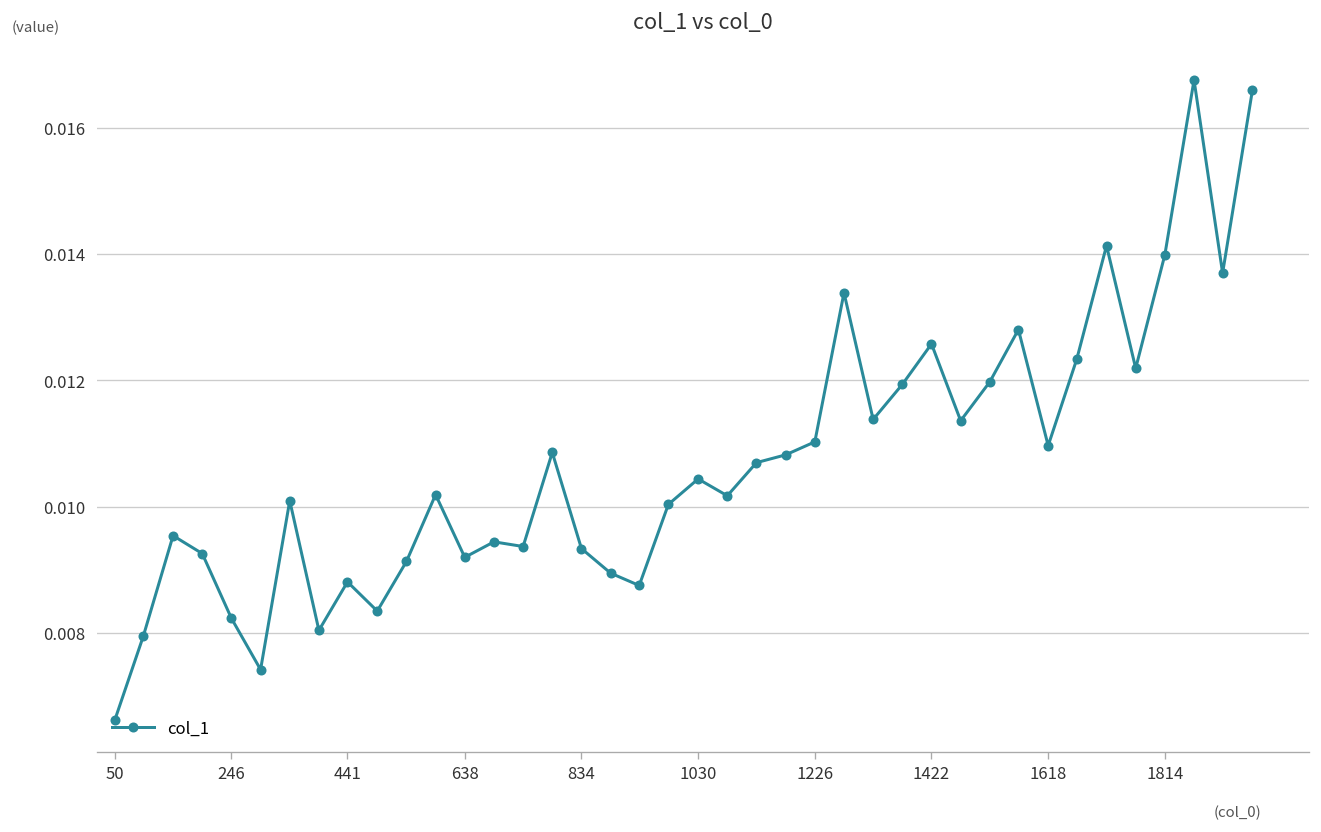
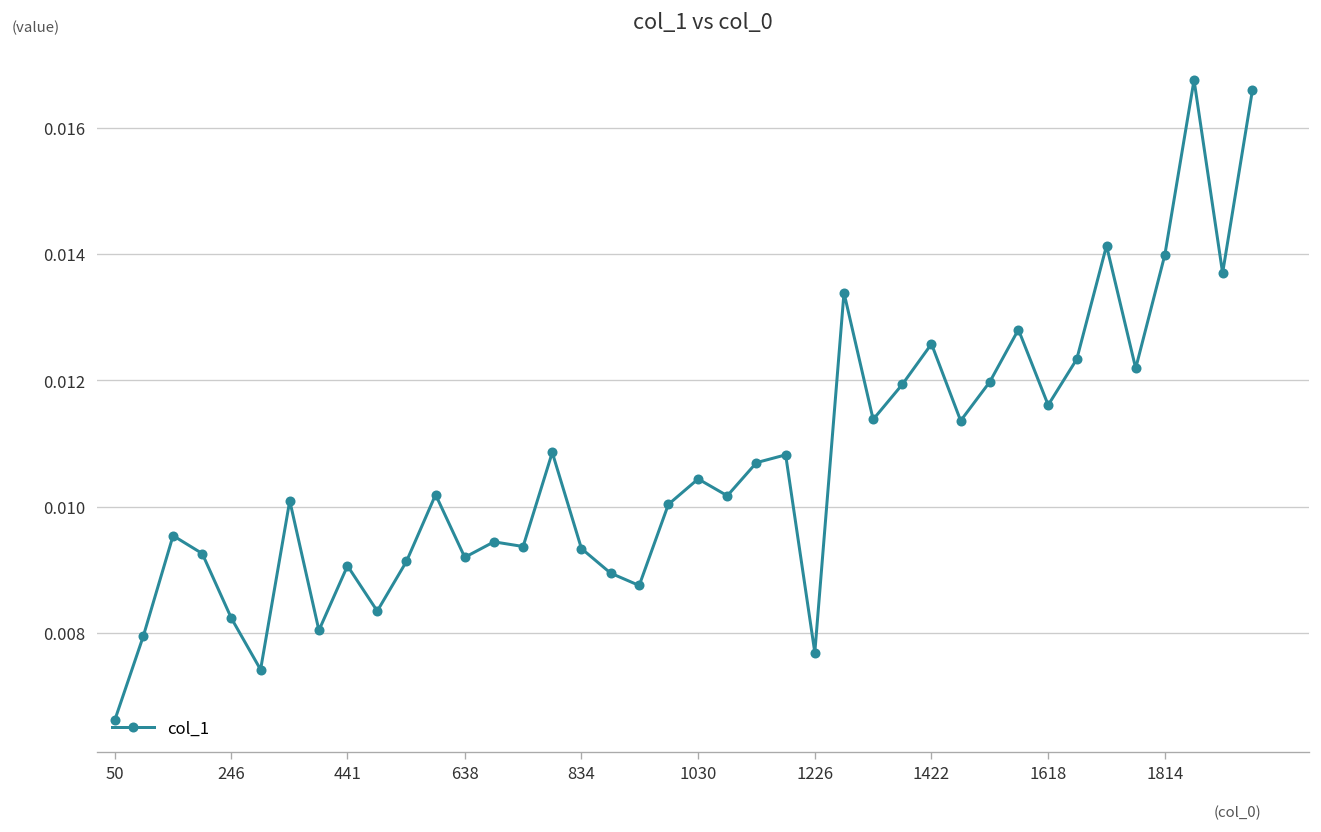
  {
    "50": 0.0066,
    "246": 0.0082,
-   "441": 0.0088,
+   "441": 0.0091,
    "638": 0.0092,
    "834": 0.0093,
    "1030": 0.0104,
-   "1226": 0.0110,
+   "1226": 0.0077,
    "1422": 0.0126,
-   "1618": 0.0110,
+   "1618": 0.0116,
    "1814": 0.0140
  }
